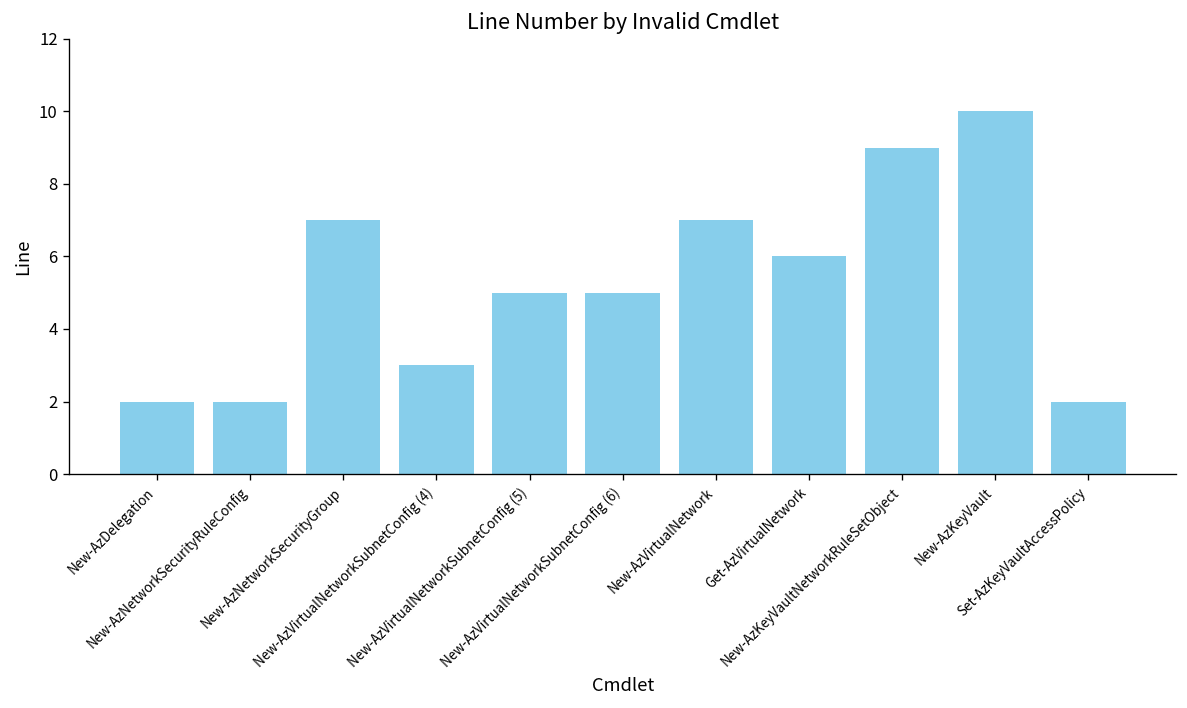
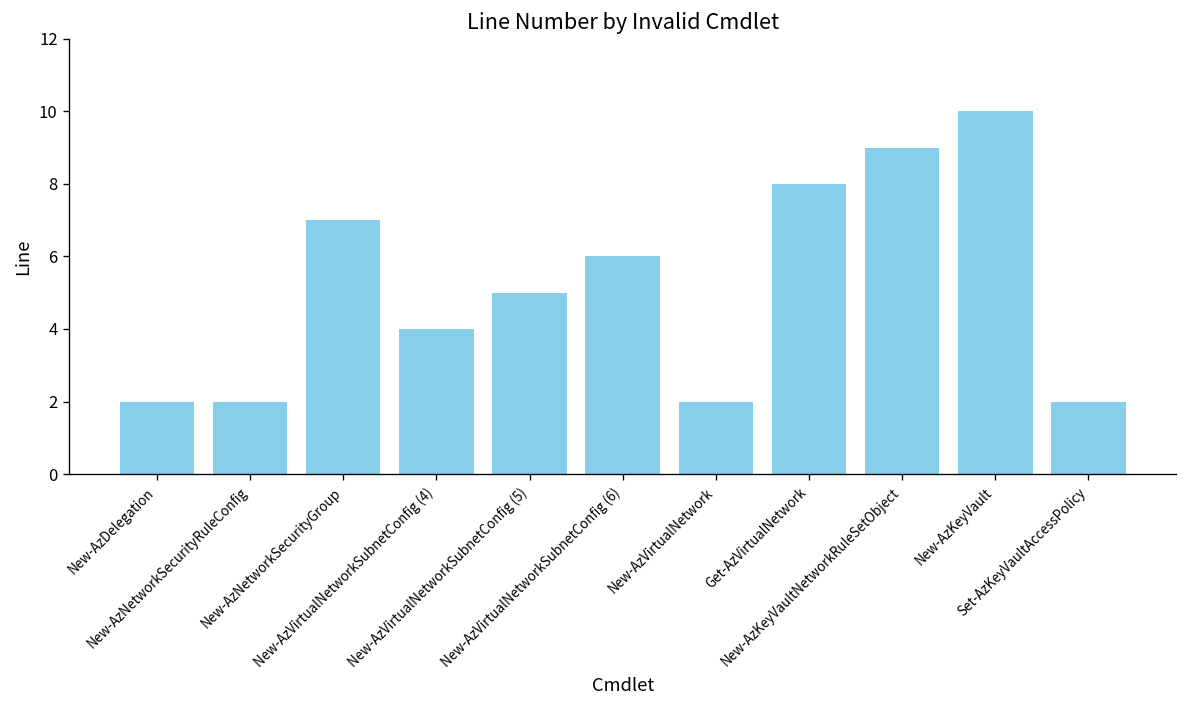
  {
    "New-AzDelegation": 2,
    "New-AzNetworkSecurityRuleConfig": 2,
    "New-AzNetworkSecurityGroup": 7,
-   "New-AzVirtualNetworkSubnetConfig (4)": 3,
+   "New-AzVirtualNetworkSubnetConfig (4)": 4,
    "New-AzVirtualNetworkSubnetConfig (5)": 5,
-   "New-AzVirtualNetworkSubnetConfig (6)": 5,
-   "New-AzVirtualNetwork": 7,
-   "Get-AzVirtualNetwork": 6,
+   "New-AzVirtualNetworkSubnetConfig (6)": 6,
+   "New-AzVirtualNetwork": 2,
+   "Get-AzVirtualNetwork": 8,
    "New-AzKeyVaultNetworkRuleSetObject": 9,
    "New-AzKeyVault": 10,
    "Set-AzKeyVaultAccessPolicy": 2
  }
